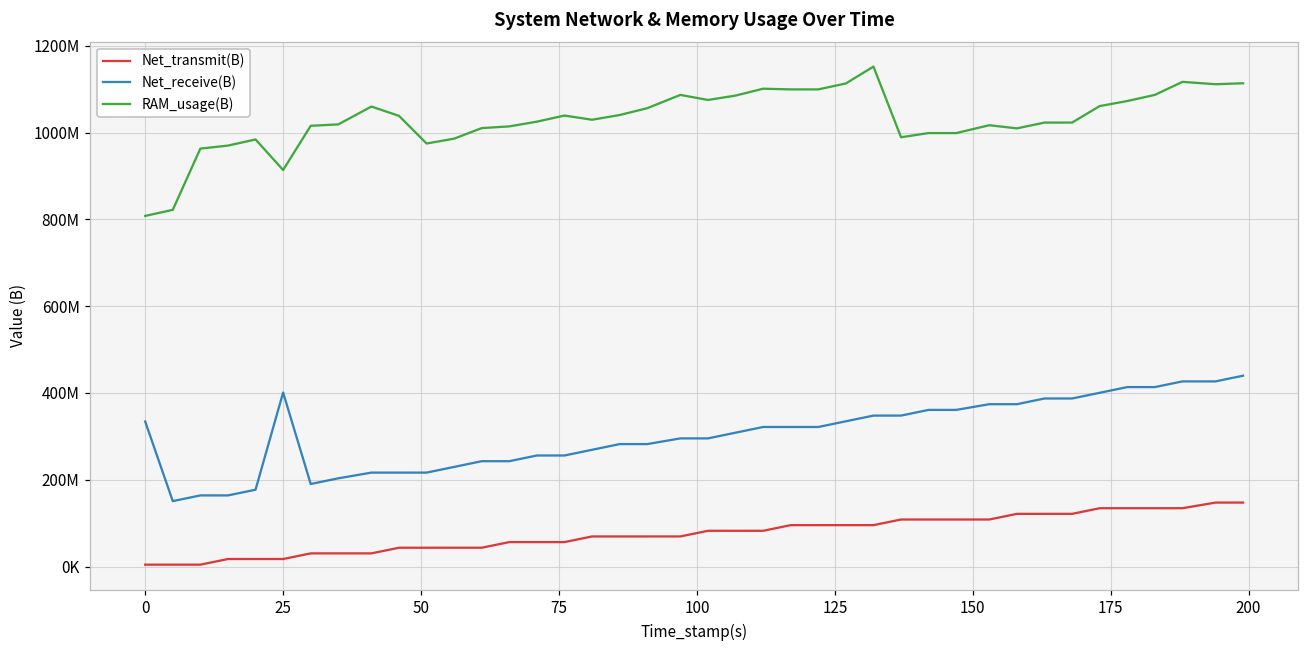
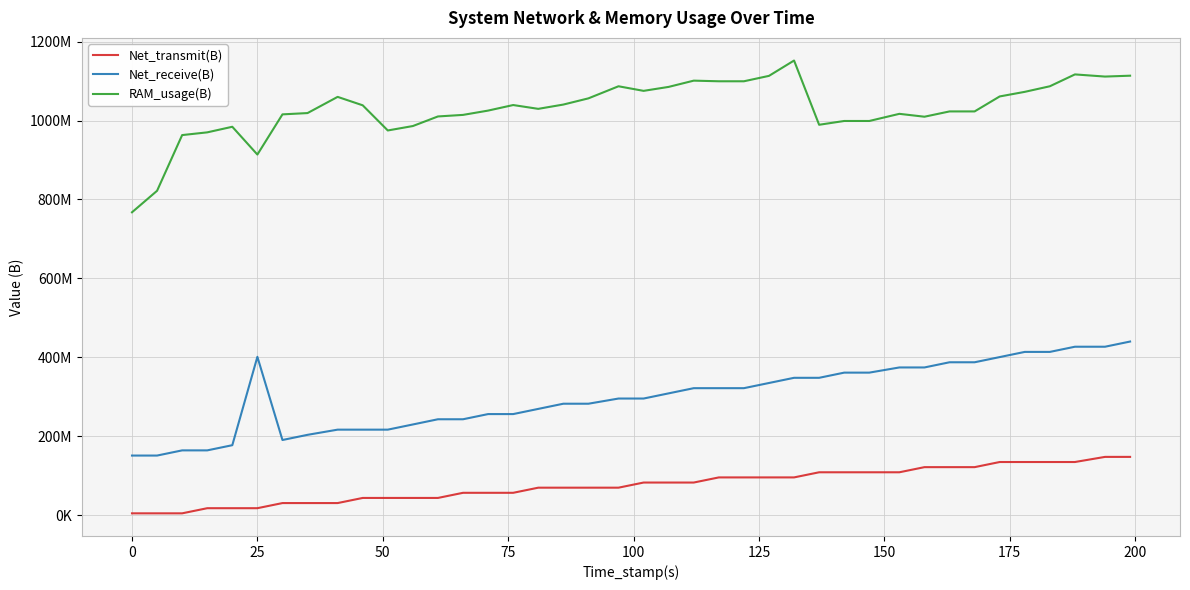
  {
    "Net_transmit(B)": {
      "0": 0,
      "25": 20000000
    },
    "Net_receive(B)": {
-     "0": 330000000,
+     "0": 150000000,
      "25": 400000000
    },
    "RAM_usage(B)": {
-     "0": 810000000,
+     "0": 770000000,
      "25": 910000000
    }
  }
